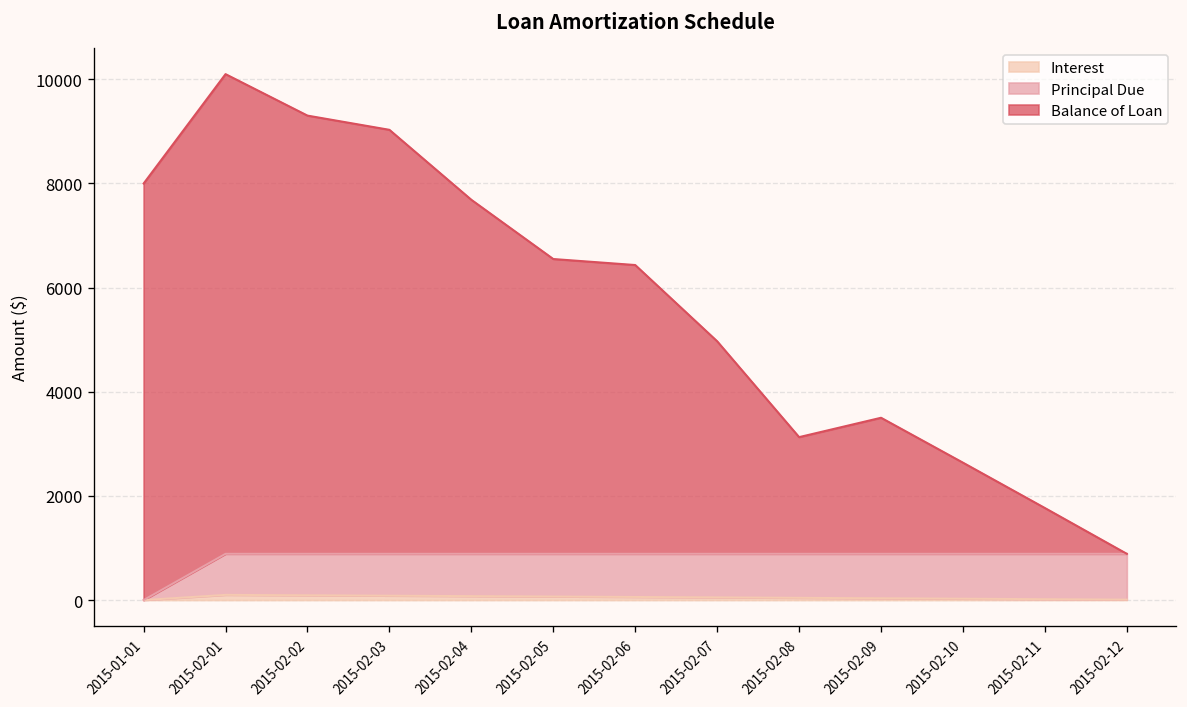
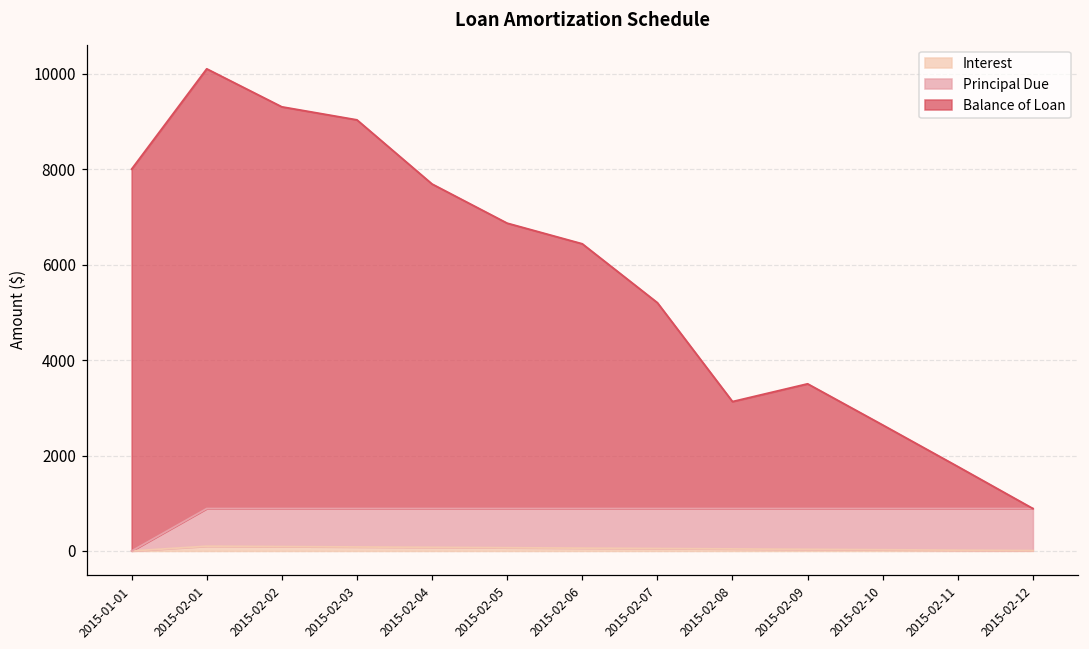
  {
    "Balance of Loan": {
      "2015-01-01": 8000,
      "2015-02-01": 9200,
      "2015-02-02": 8400,
      "2015-02-03": 8100,
      "2015-02-04": 6800,
-     "2015-02-05": 5700,
+     "2015-02-05": 6000,
      "2015-02-06": 5500,
-     "2015-02-07": 4100,
+     "2015-02-07": 4300,
      "2015-02-08": 2200,
      "2015-02-09": 2600,
      "2015-02-10": 1800,
      "2015-02-11": 900
    }
  }
